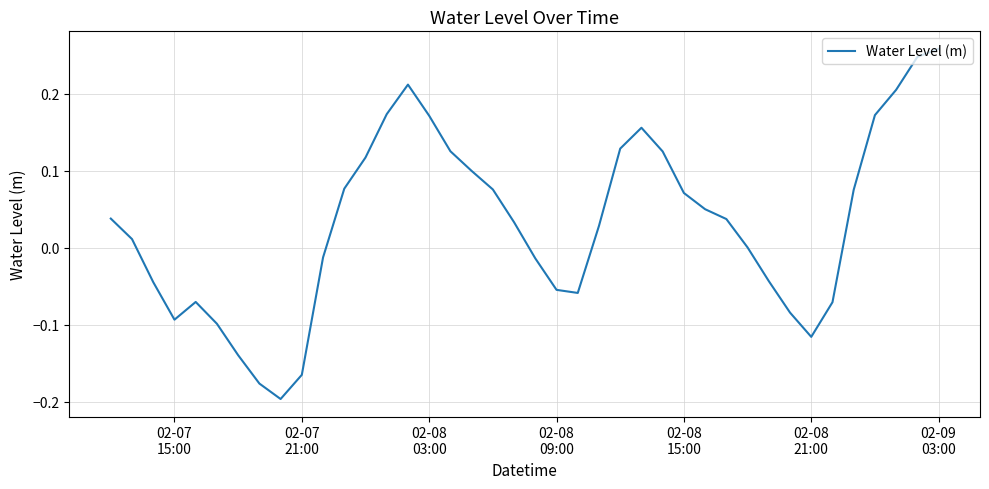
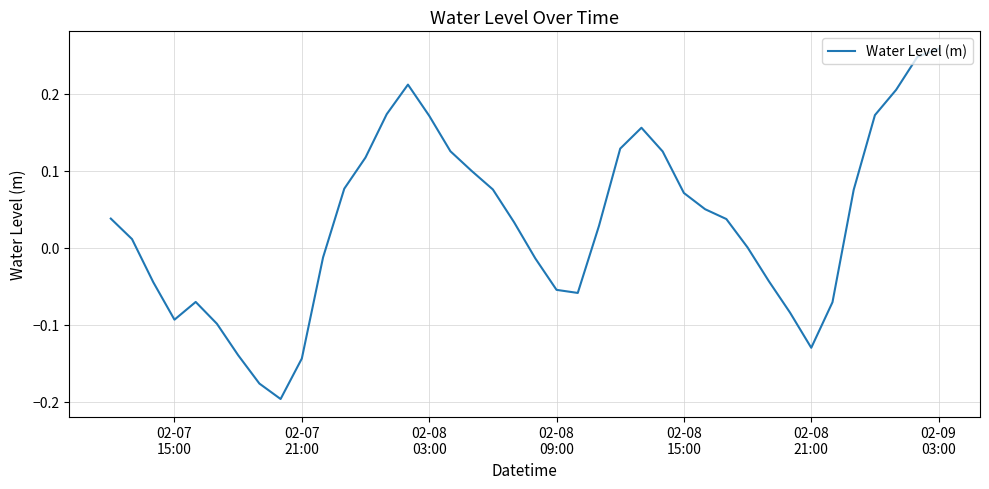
  {
    "02-07 15:00": -0.09,
-   "02-07 21:00": -0.17,
+   "02-07 21:00": -0.14,
    "02-08 03:00": 0.17,
    "02-08 09:00": -0.05,
    "02-08 15:00": 0.07,
-   "02-08 21:00": -0.12
+   "02-08 21:00": -0.13
  }
